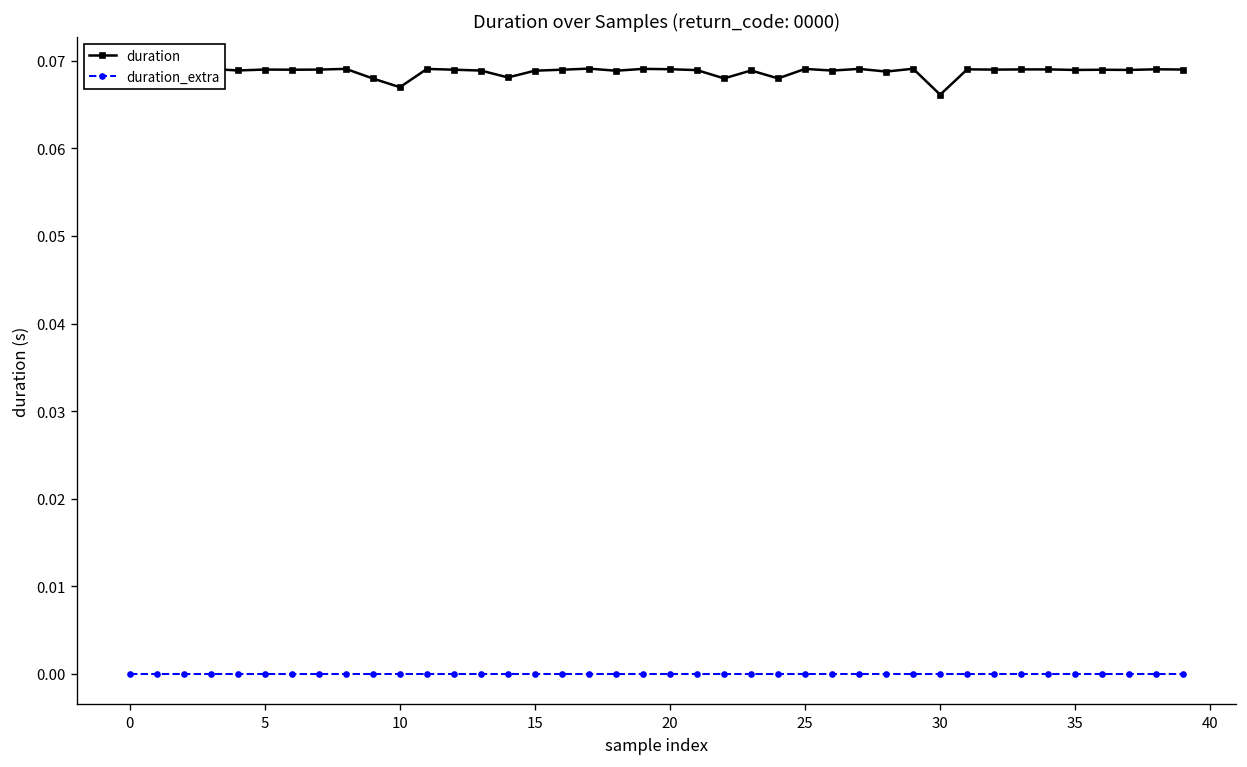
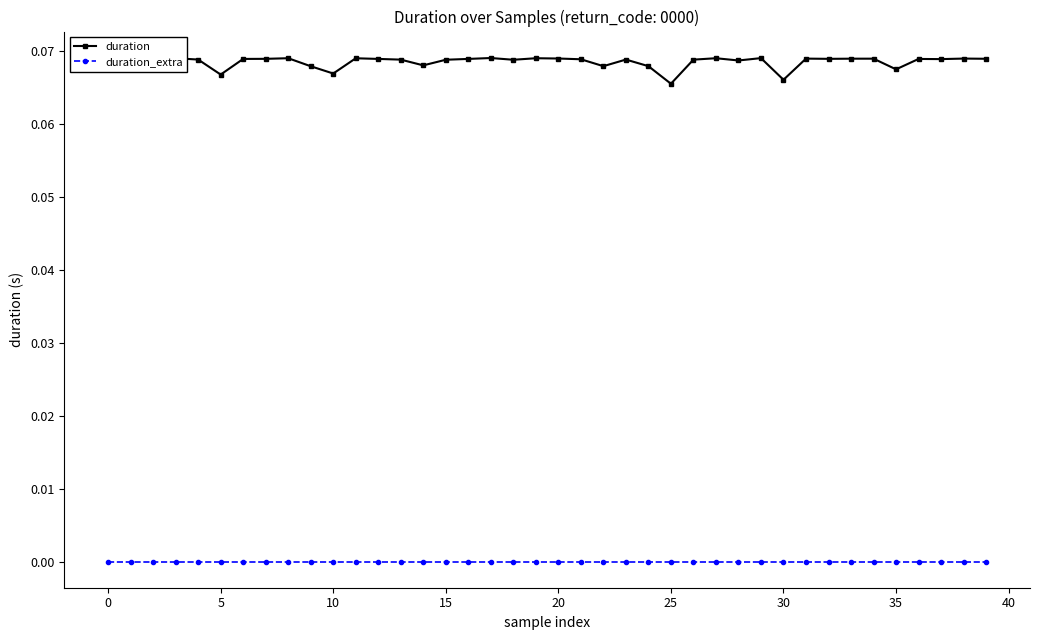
  {
    "duration": {
-     "5": 0.069,
+     "5": 0.067,
      "10": 0.067,
      "15": 0.069,
      "20": 0.069,
-     "25": 0.069,
+     "25": 0.066,
      "30": 0.066,
-     "35": 0.069
+     "35": 0.068
    },
    "duration_extra": {
      "0": 0.000,
      "5": 0.000,
      "10": 0.000,
      "15": 0.000,
      "20": 0.000,
      "25": 0.000,
      "30": 0.000,
      "35": 0.000
    }
  }
